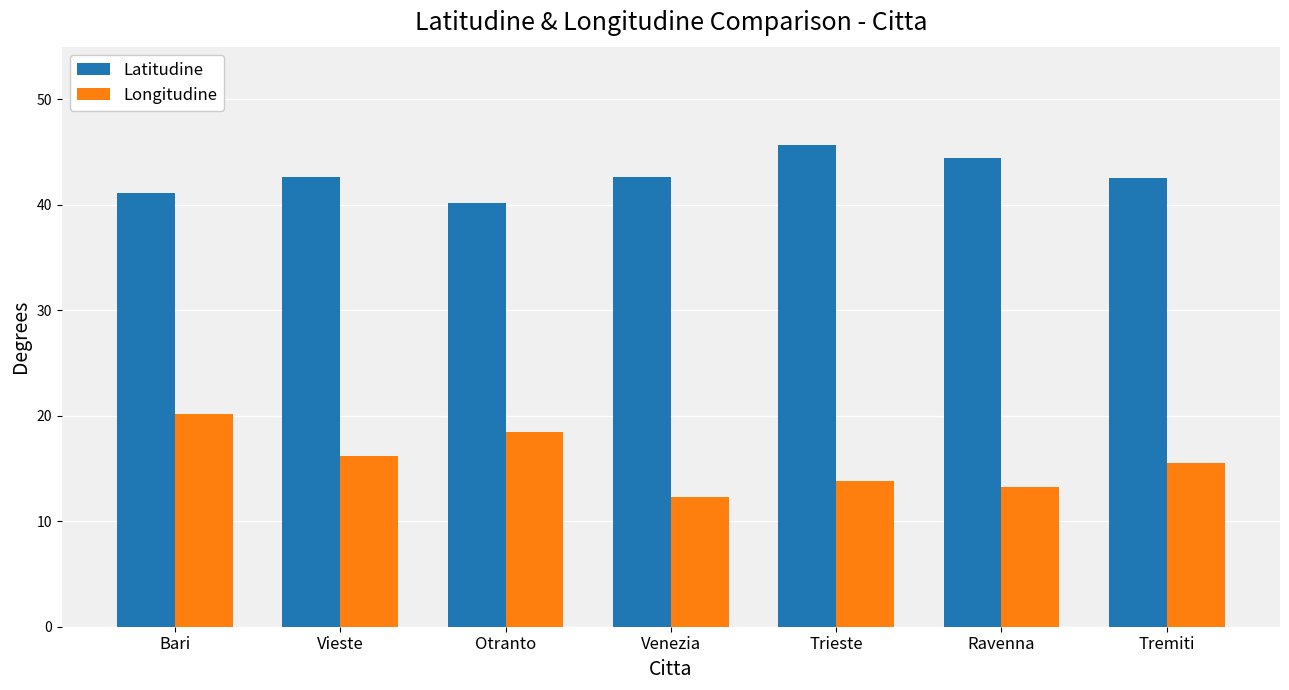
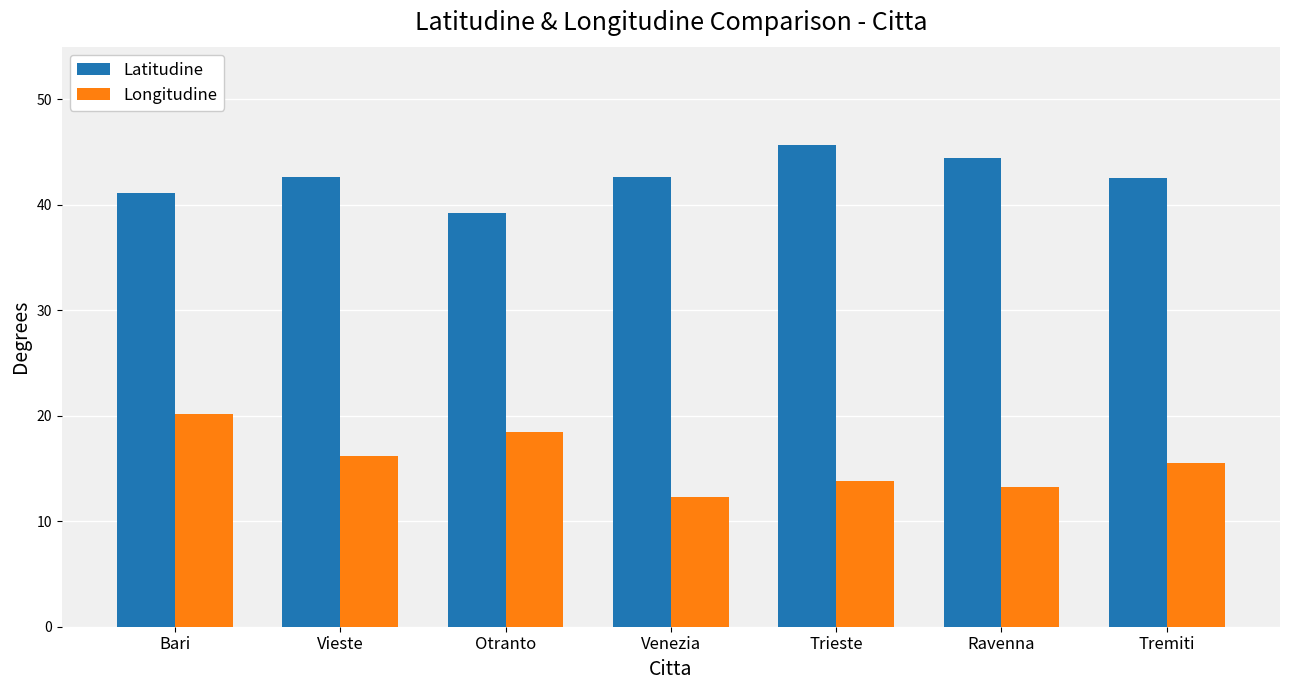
  {
    "Latitudine": {
      "Bari": 41.1,
      "Vieste": 42.7,
-     "Otranto": 40.1,
+     "Otranto": 39.2,
      "Venezia": 42.7,
      "Trieste": 45.6,
      "Ravenna": 44.4,
      "Tremiti": 42.6
    },
    "Longitudine": {
      "Bari": 20.2,
      "Vieste": 16.2,
      "Otranto": 18.5,
      "Venezia": 12.3,
      "Trieste": 13.8,
      "Ravenna": 13.3,
      "Tremiti": 15.5
    }
  }
